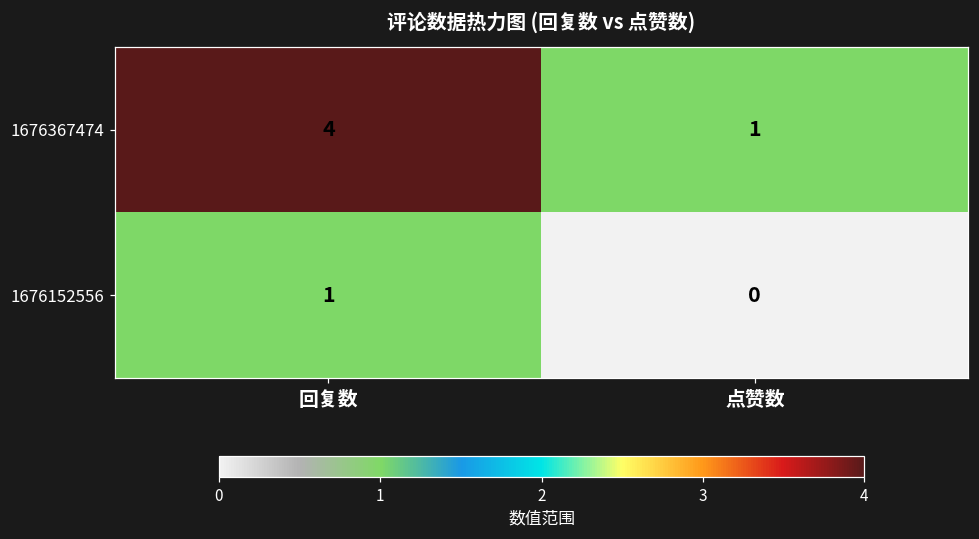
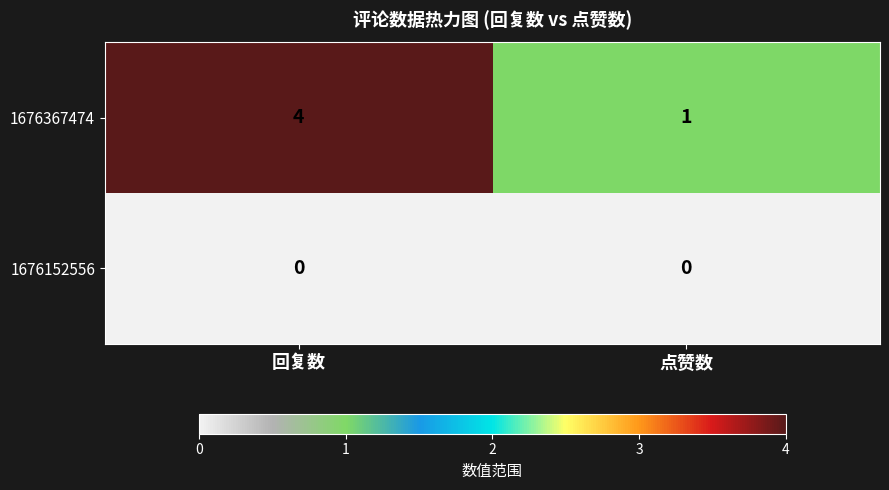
  {
    "1676367474": {
      "回复数": 4,
      "点赞数": 1
    },
    "1676152556": {
-     "回复数": 1,
+     "回复数": 0,
      "点赞数": 0
    }
  }
